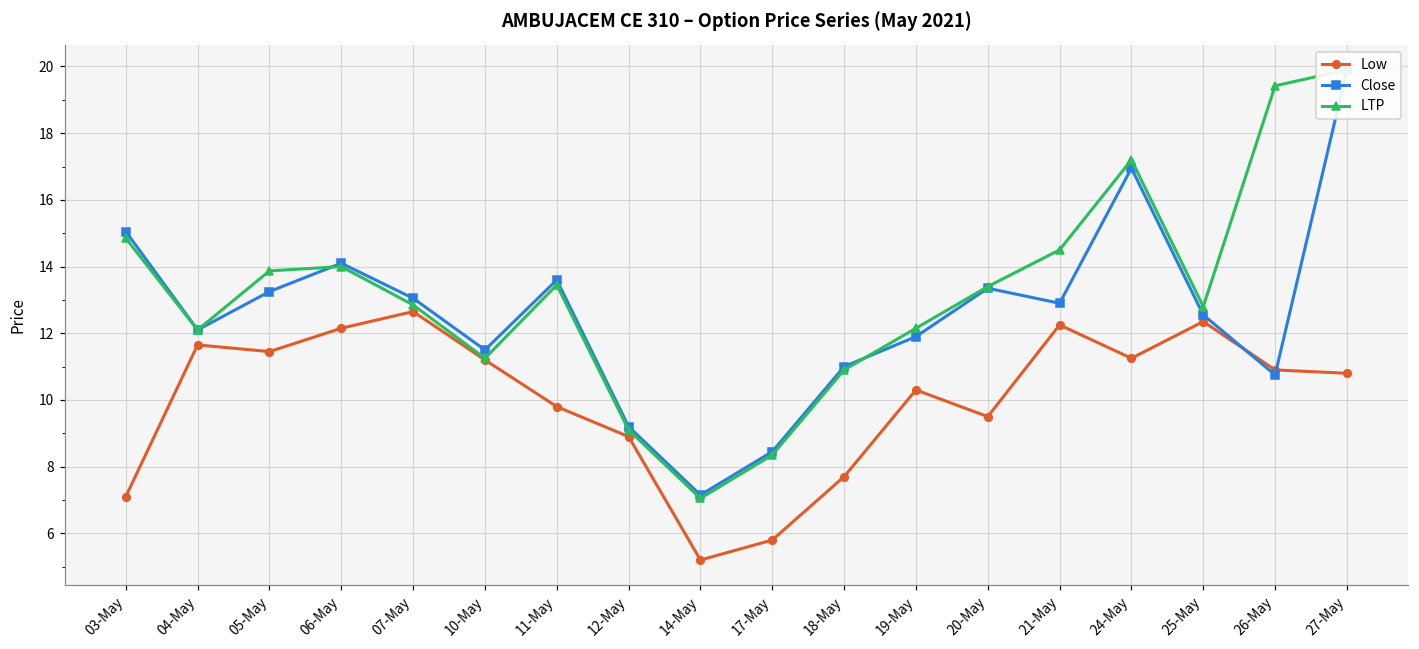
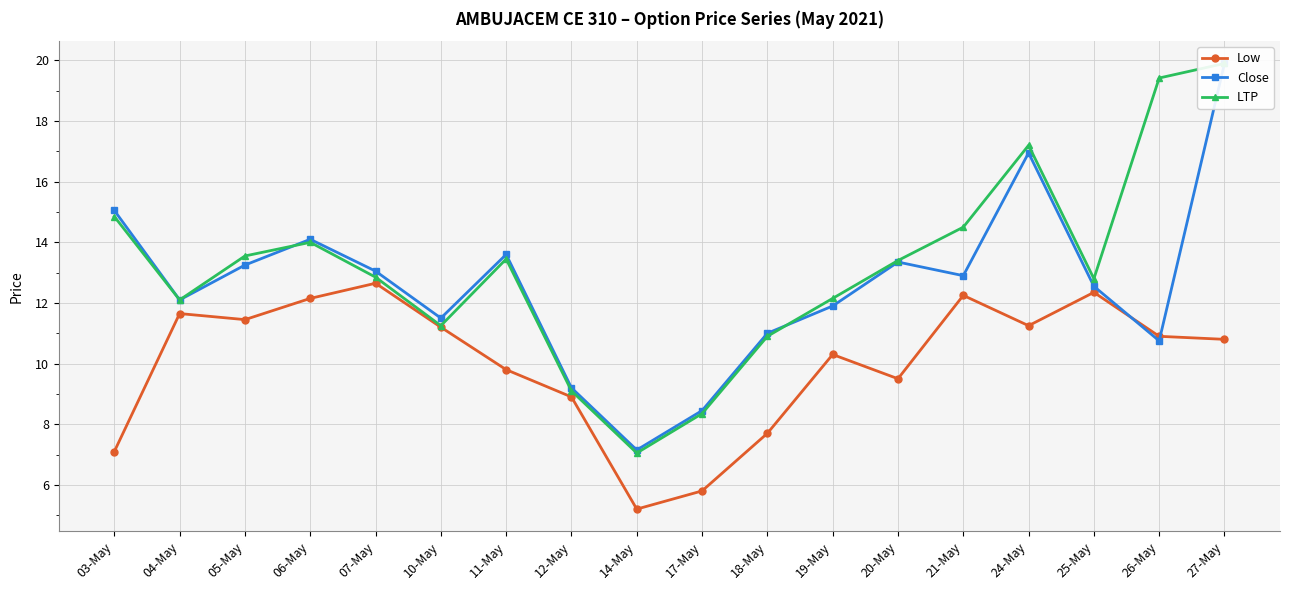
  {
    "Low": {
      "03-May": 7.1,
      "04-May": 11.7,
      "05-May": 11.5,
      "06-May": 12.2,
      "07-May": 12.7,
      "11-May": 9.8,
      "12-May": 8.9,
      "14-May": 5.2,
      "17-May": 5.8,
      "18-May": 7.7,
      "19-May": 10.3,
      "20-May": 9.5,
      "21-May": 12.3,
      "24-May": 11.3,
      "25-May": 12.4,
      "26-May": 10.9,
      "27-May": 10.8
    },
    "Close": {
      "03-May": 15.1,
      "05-May": 13.3,
      "06-May": 14.1,
      "07-May": 13.1,
      "10-May": 11.5,
      "11-May": 13.6,
      "12-May": 9.2,
      "14-May": 7.2,
      "17-May": 8.5,
      "18-May": 11.0,
      "19-May": 11.9,
      "21-May": 12.9,
      "24-May": 17.0,
      "25-May": 12.6,
      "26-May": 10.8
    },
    "LTP": {
      "03-May": 14.9,
-     "05-May": 13.9,
+     "05-May": 13.6,
      "06-May": 14.0,
      "07-May": 12.9,
      "11-May": 13.5,
      "12-May": 9.1,
      "14-May": 7.1,
      "17-May": 8.4,
      "18-May": 10.9,
      "19-May": 12.2,
      "21-May": 14.5,
      "24-May": 17.2,
      "25-May": 12.8,
      "26-May": 19.4
    }
  }
